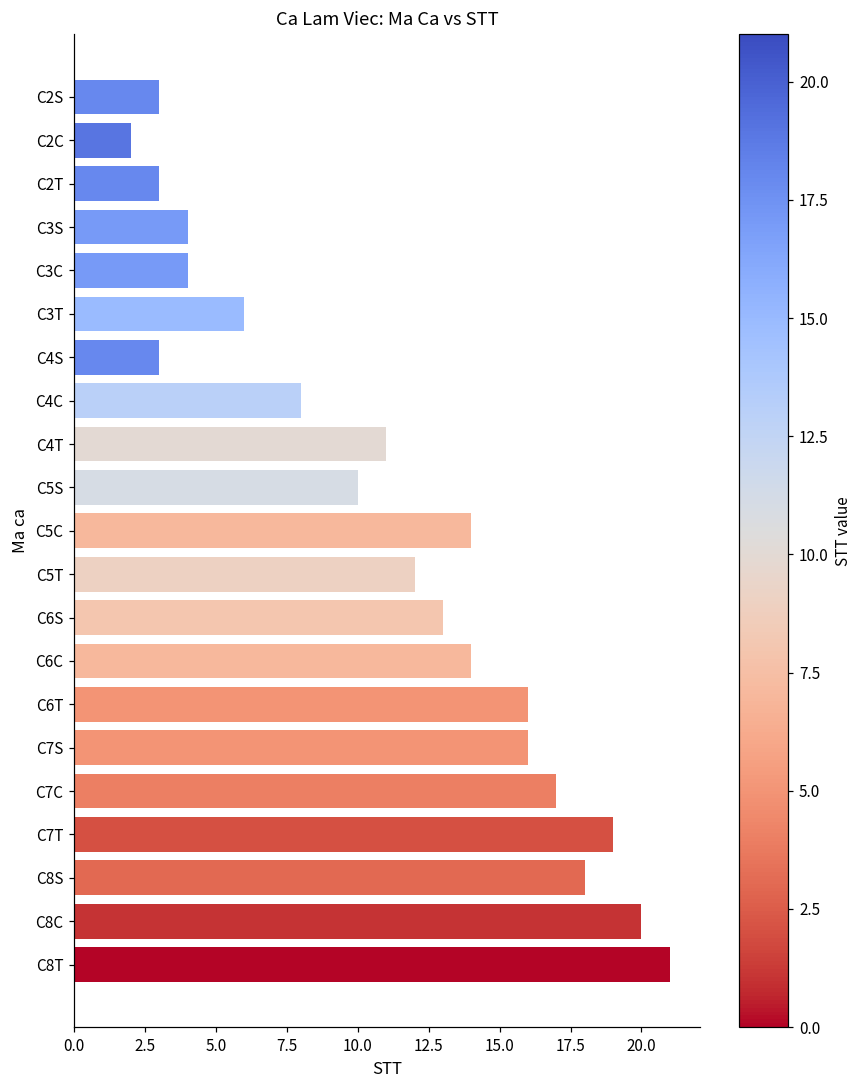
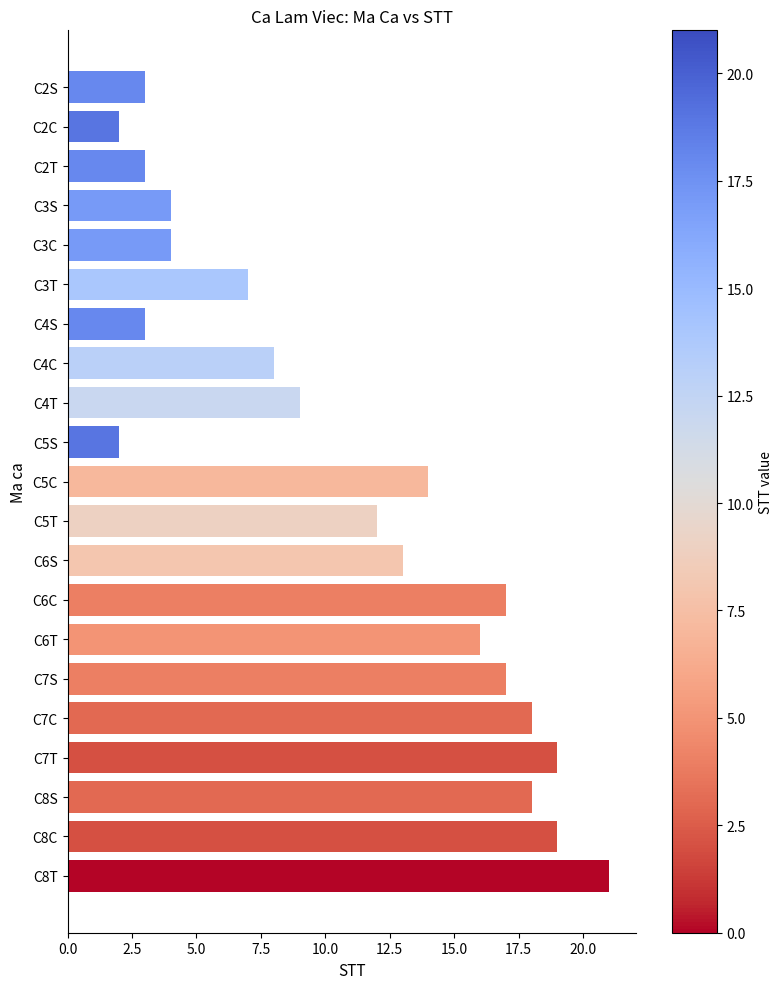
  {
    "C2S": 3,
    "C2C": 2,
    "C2T": 3,
    "C3S": 4,
    "C3C": 4,
-   "C3T": 6,
+   "C3T": 7,
    "C4S": 3,
    "C4C": 8,
-   "C4T": 11,
-   "C5S": 10,
+   "C4T": 9,
+   "C5S": 2,
    "C5C": 14,
    "C5T": 12,
    "C6S": 13,
-   "C6C": 14,
+   "C6C": 17,
    "C6T": 16,
-   "C7S": 16,
-   "C7C": 17,
+   "C7S": 17,
+   "C7C": 18,
    "C7T": 19,
    "C8S": 18,
-   "C8C": 20,
+   "C8C": 19,
    "C8T": 21
  }
